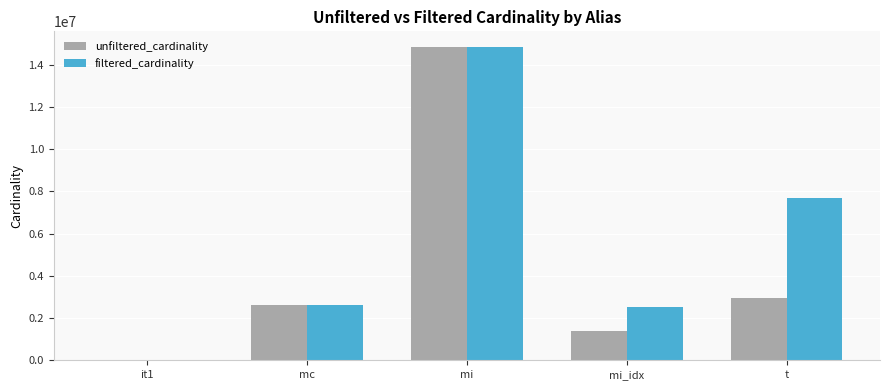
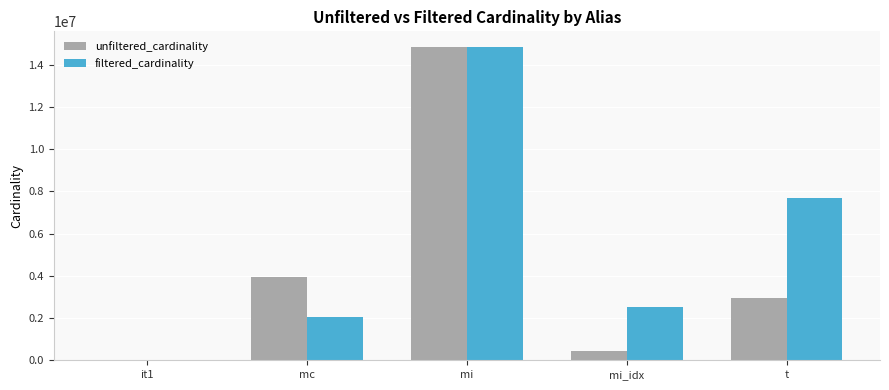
  {
    "unfiltered_cardinality": {
-     "mc": 2600000,
+     "mc": 3900000,
      "mi": 14800000,
-     "mi_idx": 1400000,
+     "mi_idx": 400000,
      "t": 3000000
    },
    "filtered_cardinality": {
-     "mc": 2600000,
+     "mc": 2000000,
      "mi": 14800000,
      "mi_idx": 2500000,
      "t": 7700000
    }
  }
